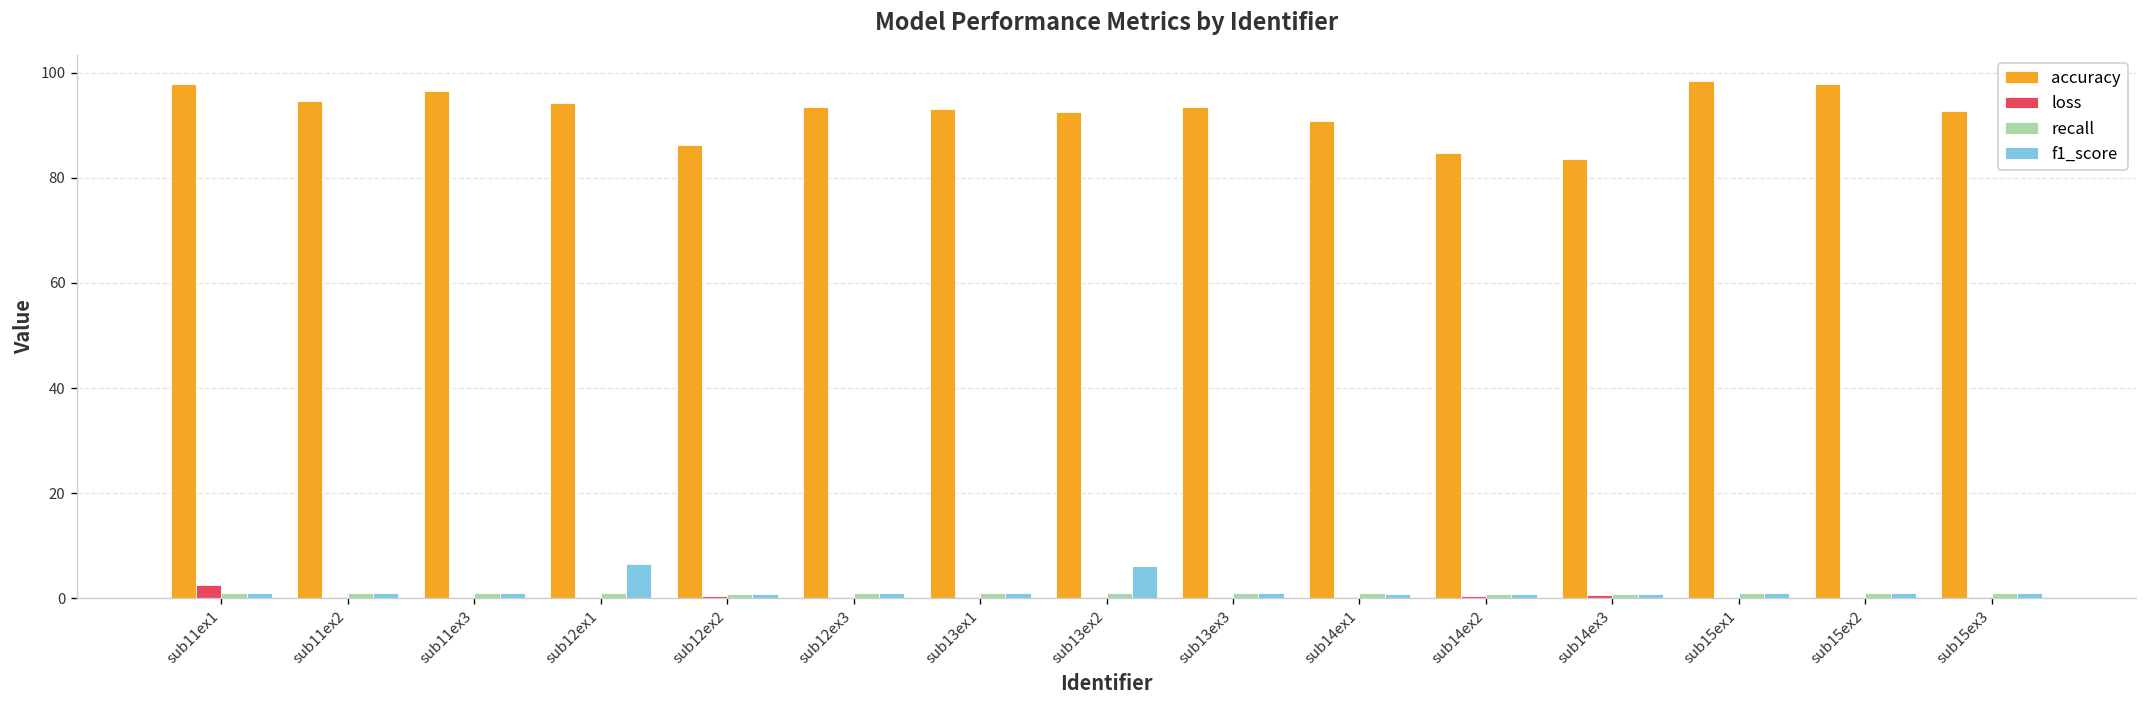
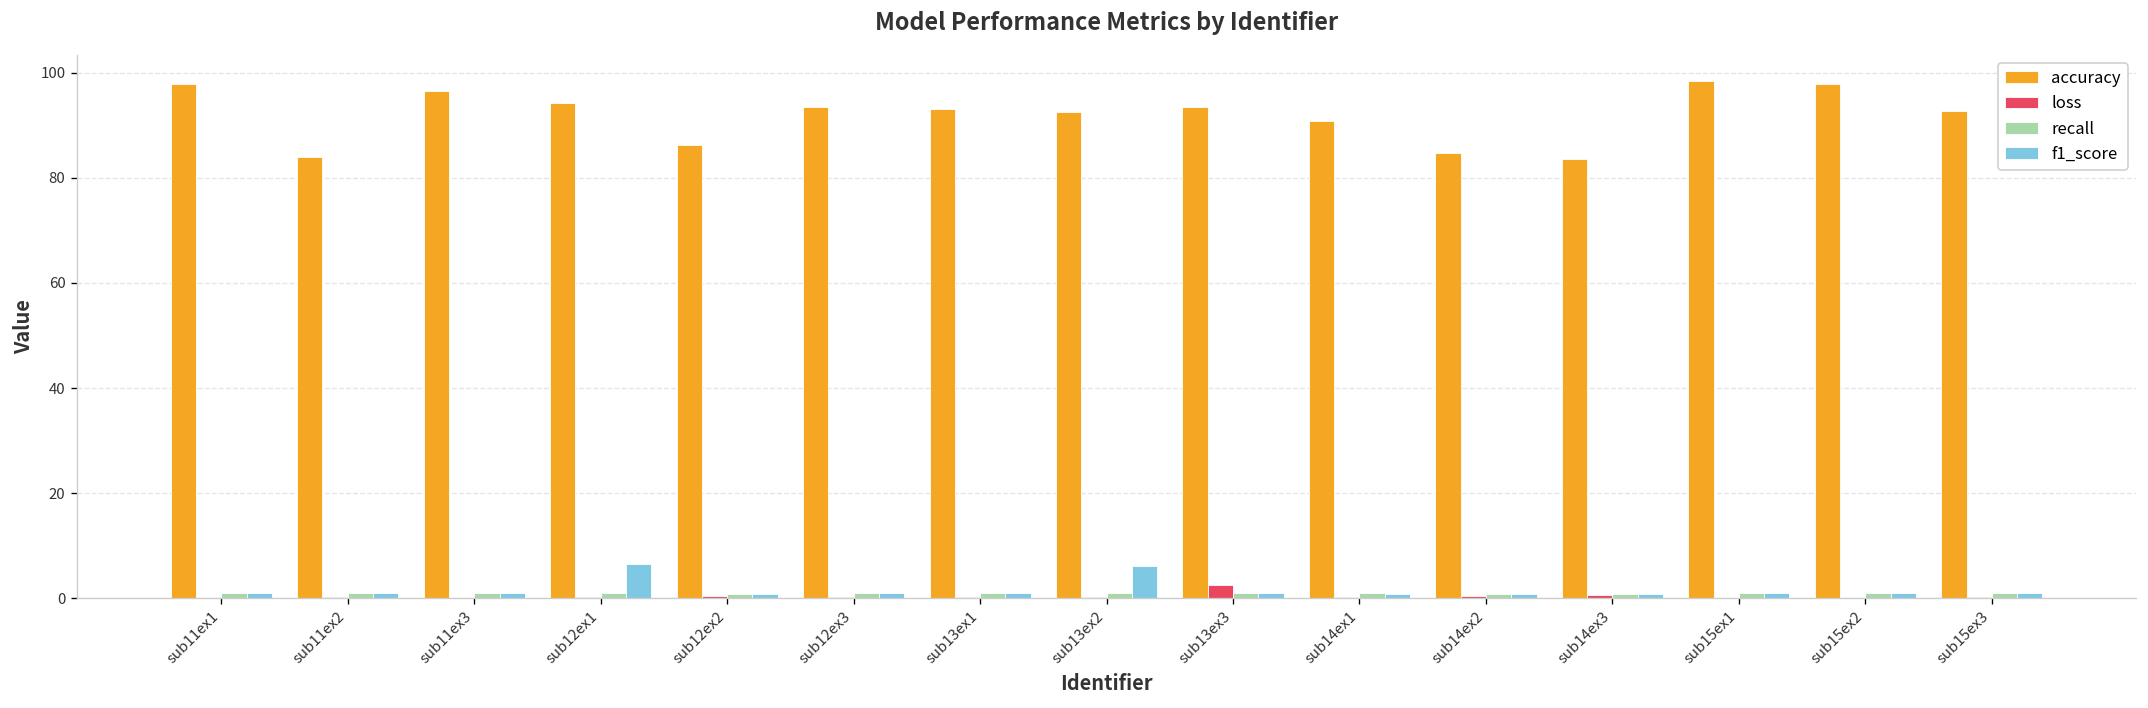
  {
    "accuracy": {
      "sub11ex1": 98,
-     "sub11ex2": 95,
+     "sub11ex2": 84,
      "sub11ex3": 96,
      "sub12ex1": 94,
      "sub12ex2": 86,
      "sub12ex3": 93,
      "sub13ex1": 93,
      "sub13ex2": 93,
      "sub13ex3": 93,
      "sub14ex1": 91,
      "sub14ex2": 85,
      "sub14ex3": 83,
      "sub15ex1": 98,
      "sub15ex2": 98,
      "sub15ex3": 93
    },
    "loss": {
-     "sub11ex1": 2,
-     "sub13ex3": 0,
+     "sub11ex1": 0,
+     "sub13ex3": 2,
      "sub14ex3": 1
    },
    "recall": {
      "sub11ex1": 1,
      "sub11ex2": 1,
      "sub11ex3": 1,
      "sub12ex1": 1,
      "sub12ex2": 1,
      "sub12ex3": 1,
      "sub13ex1": 1,
      "sub13ex2": 1,
      "sub13ex3": 1,
      "sub14ex1": 1,
      "sub14ex2": 1,
      "sub14ex3": 1,
      "sub15ex1": 1,
      "sub15ex2": 1,
      "sub15ex3": 1
    },
    "f1_score": {
      "sub11ex1": 1,
      "sub11ex2": 1,
      "sub11ex3": 1,
      "sub12ex1": 6,
      "sub12ex2": 1,
      "sub12ex3": 1,
      "sub13ex1": 1,
      "sub13ex2": 6,
      "sub13ex3": 1,
      "sub14ex1": 1,
      "sub14ex2": 1,
      "sub14ex3": 1,
      "sub15ex1": 1,
      "sub15ex2": 1,
      "sub15ex3": 1
    }
  }
